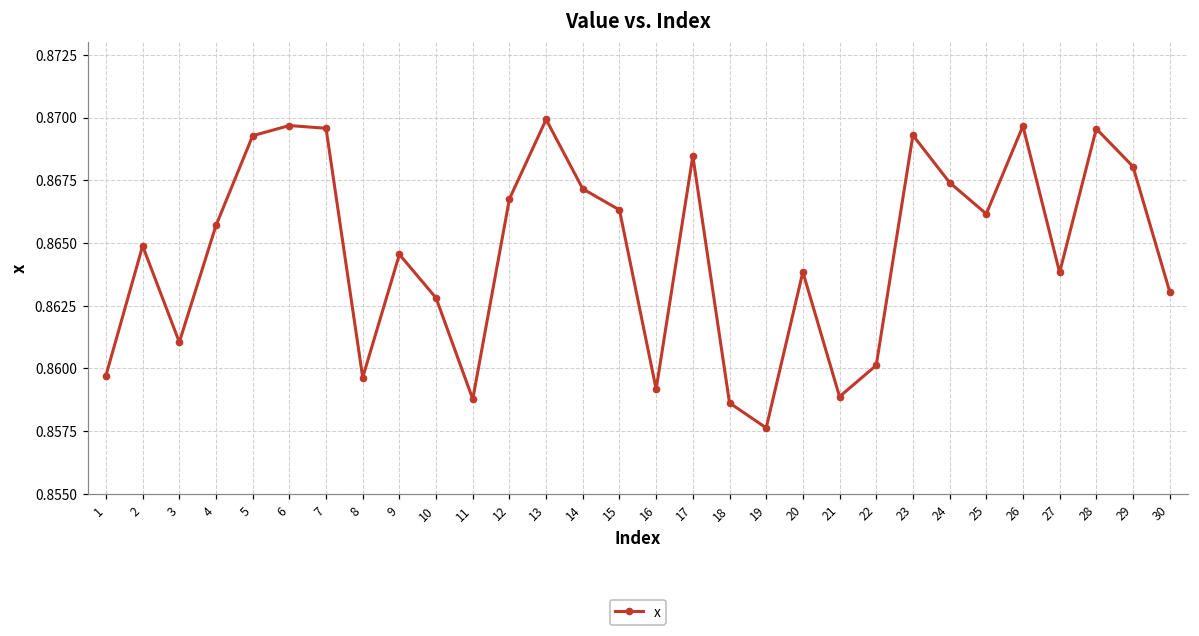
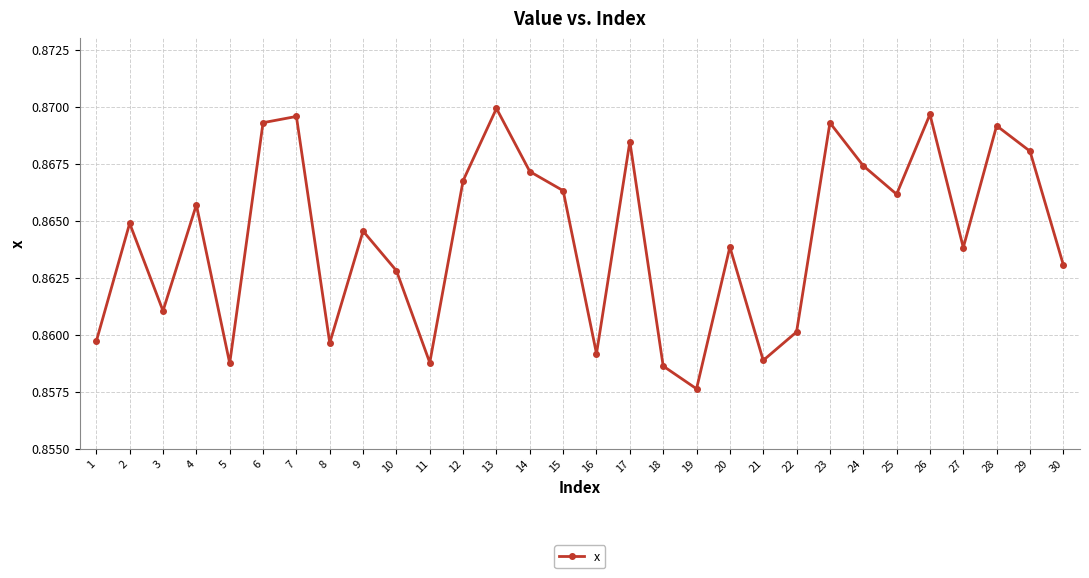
  {
    "1": 0.8597,
    "2": 0.8649,
    "3": 0.8610,
    "4": 0.8657,
-   "5": 0.8693,
-   "6": 0.8697,
+   "5": 0.8587,
+   "6": 0.8693,
    "7": 0.8696,
    "8": 0.8596,
    "9": 0.8645,
    "10": 0.8628,
    "11": 0.8588,
    "12": 0.8668,
    "13": 0.8699,
    "14": 0.8672,
    "15": 0.8663,
    "16": 0.8592,
    "17": 0.8685,
    "18": 0.8586,
    "19": 0.8576,
    "20": 0.8638,
    "21": 0.8589,
    "22": 0.8601,
    "23": 0.8693,
    "24": 0.8674,
    "25": 0.8662,
    "26": 0.8697,
    "27": 0.8638,
-   "28": 0.8696,
+   "28": 0.8692,
    "29": 0.8680,
    "30": 0.8631
  }
